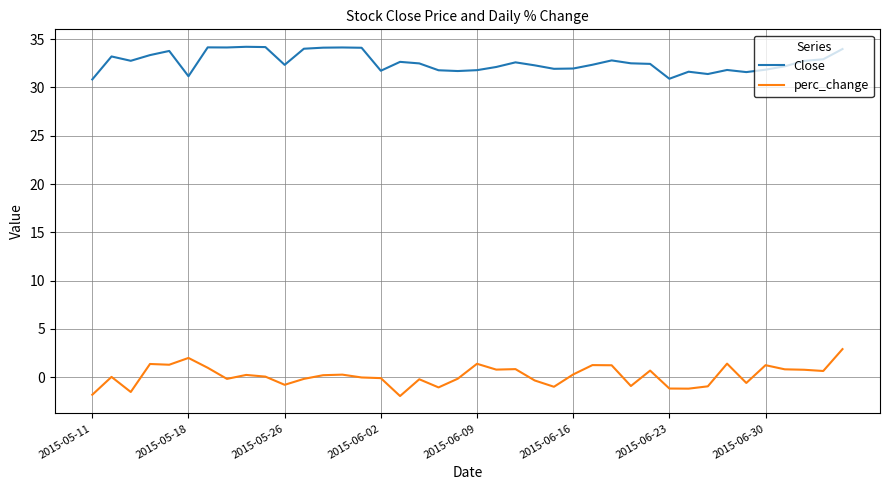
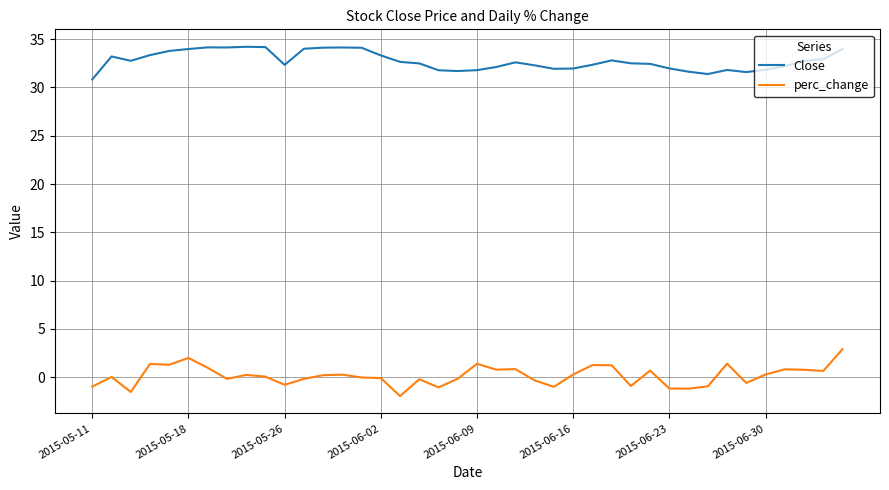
  {
    "Close": {
      "2015-05-11": 31,
-     "2015-05-18": 31,
+     "2015-05-18": 34,
      "2015-05-26": 32,
-     "2015-06-02": 32,
+     "2015-06-02": 33,
      "2015-06-09": 32,
      "2015-06-16": 32,
-     "2015-06-23": 31
+     "2015-06-23": 32
    },
    "perc_change": {
-     "2015-05-11": -2,
+     "2015-05-11": -1,
      "2015-05-18": 2,
      "2015-05-26": -1,
      "2015-06-02": 0,
      "2015-06-09": 1,
      "2015-06-16": 0,
      "2015-06-23": -1,
-     "2015-06-30": 1
+     "2015-06-30": 0
    }
  }
